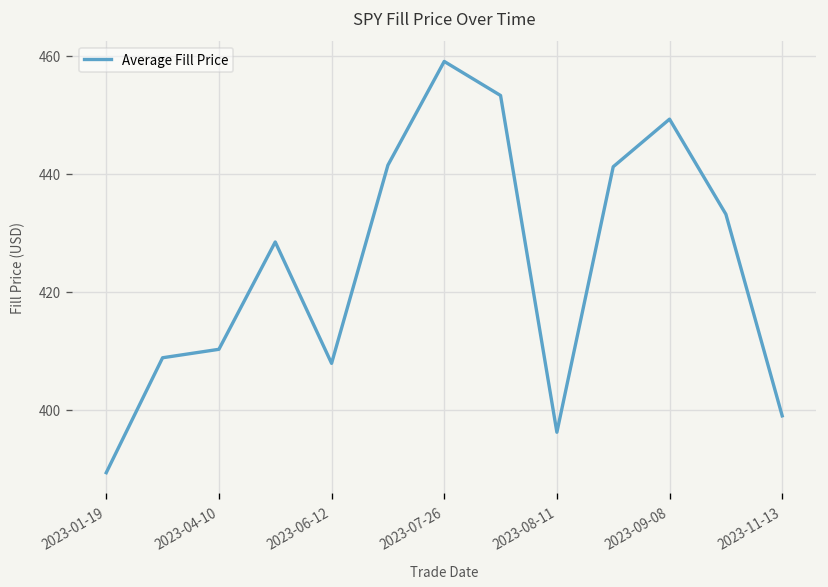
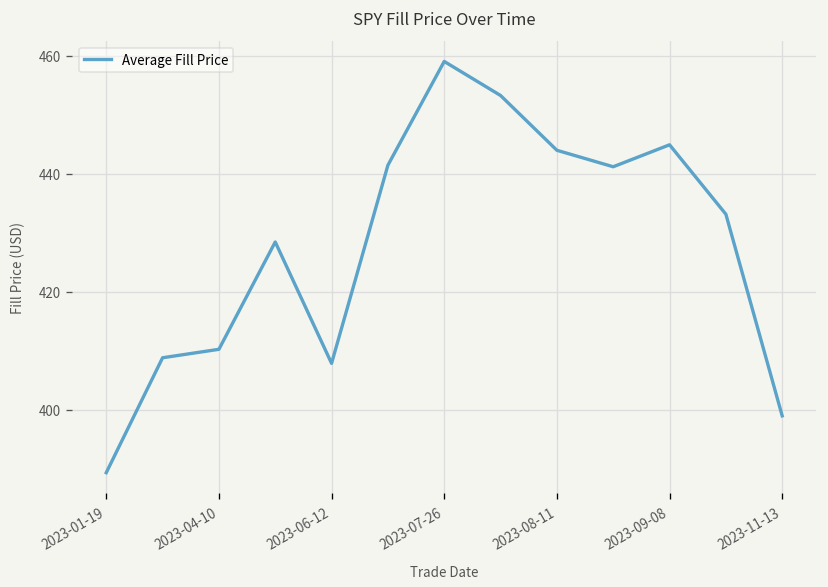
  {
    "2023-01-19": 389,
    "2023-04-10": 410,
    "2023-06-12": 408,
    "2023-07-26": 459,
-   "2023-08-11": 396,
-   "2023-09-08": 449,
+   "2023-08-11": 444,
+   "2023-09-08": 445,
    "2023-11-13": 399
  }
